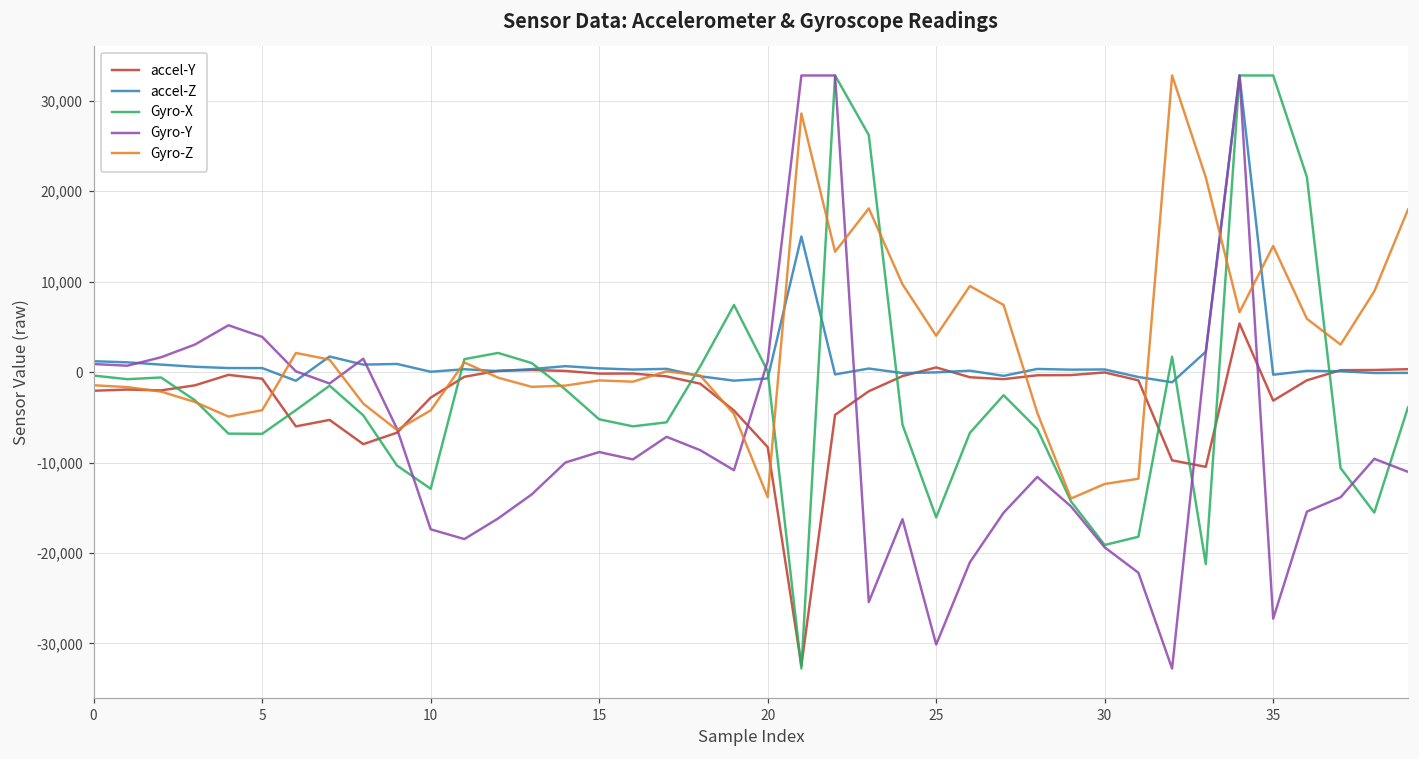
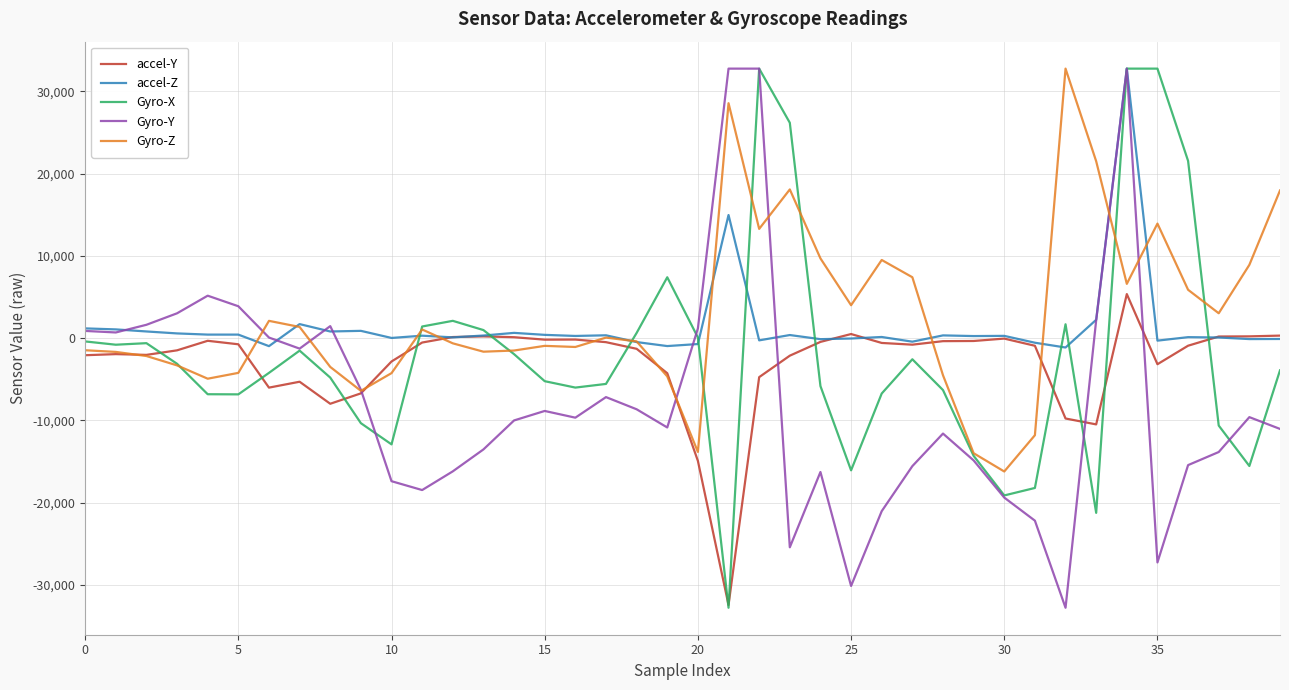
  {
    "accel-Y": {
      "0": "-2,000",
      "5": "-1,000",
      "10": "-3,000",
      "15": "0",
-     "20": "-8,000",
+     "20": "-15,000",
      "25": "1,000",
      "30": "0",
      "35": "-3,000"
    },
    "accel-Z": {
      "5": "0",
      "10": "0",
      "15": "0",
      "20": "-1,000",
      "25": "0",
      "30": "0",
      "35": "0"
    },
    "Gyro-X": {
      "0": "0",
      "5": "-7,000",
      "10": "-13,000",
      "15": "-5,000",
      "20": "0",
      "25": "-16,000",
      "35": "33,000"
    },
    "Gyro-Y": {
      "5": "4,000",
      "10": "-17,000",
      "15": "-9,000",
      "20": "1,000",
      "25": "-30,000",
      "35": "-27,000"
    },
    "Gyro-Z": {
      "0": "-1,000",
      "5": "-4,000",
      "10": "-4,000",
      "15": "-1,000",
      "20": "-14,000",
      "25": "4,000",
-     "30": "-12,000",
+     "30": "-16,000",
      "35": "14,000"
    }
  }
